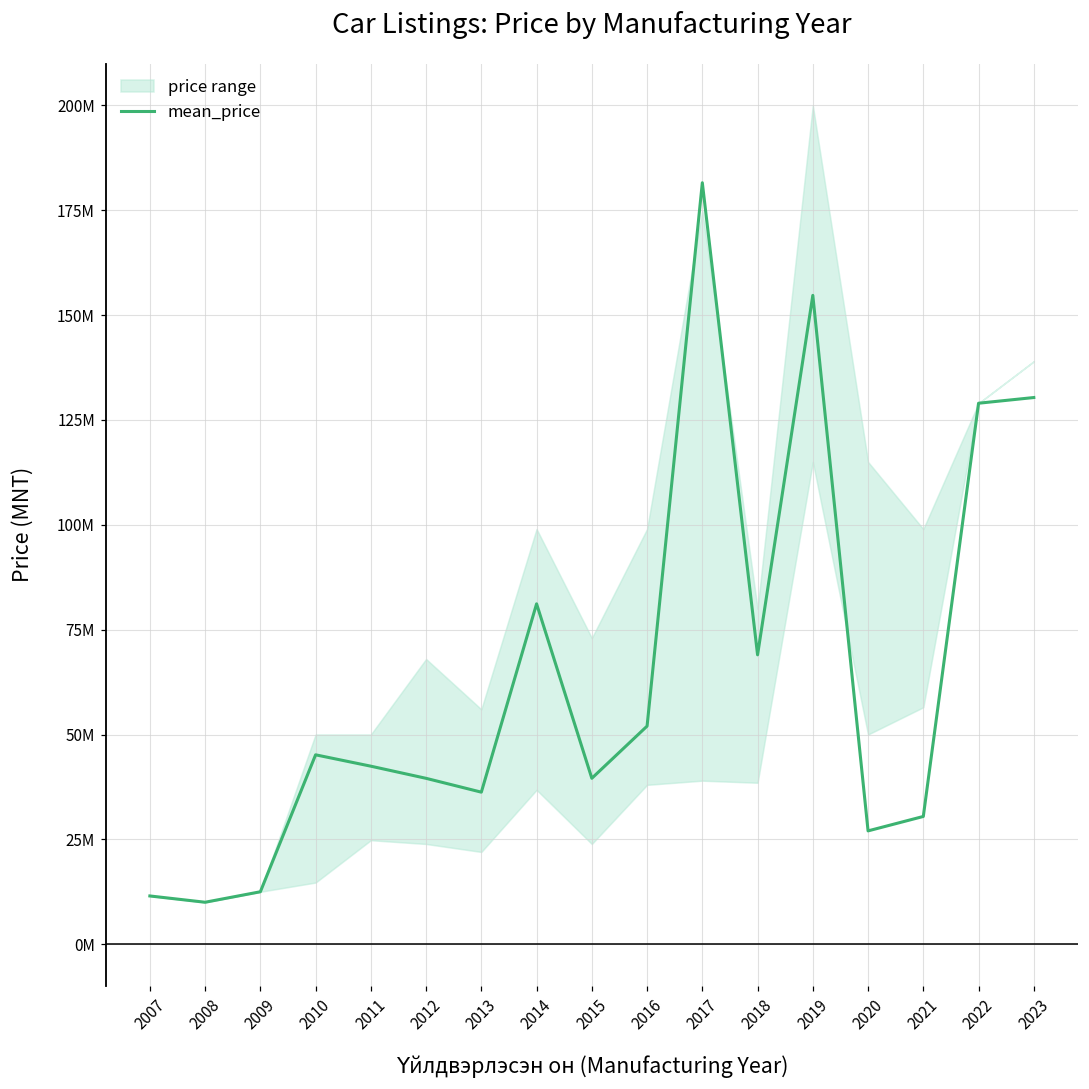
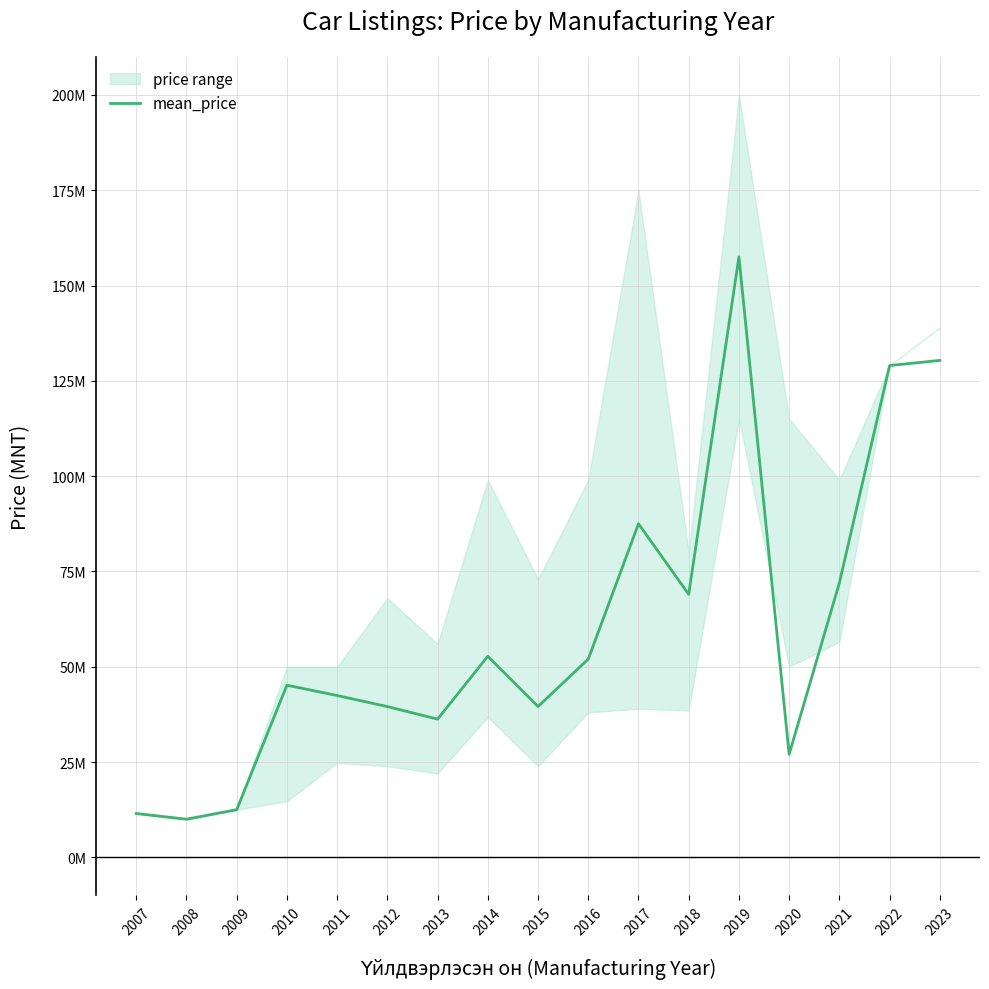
  {
    "mean_price": {
      "2010": 45000000,
      "2011": 42000000,
      "2012": 40000000,
      "2013": 36000000,
-     "2014": 81000000,
+     "2014": 53000000,
      "2015": 40000000,
      "2016": 52000000,
-     "2017": 182000000,
+     "2017": 88000000,
      "2018": 69000000,
-     "2019": 155000000,
+     "2019": 158000000,
      "2020": 27000000,
-     "2021": 30000000,
+     "2021": 72000000,
      "2023": 130000000
    }
  }
